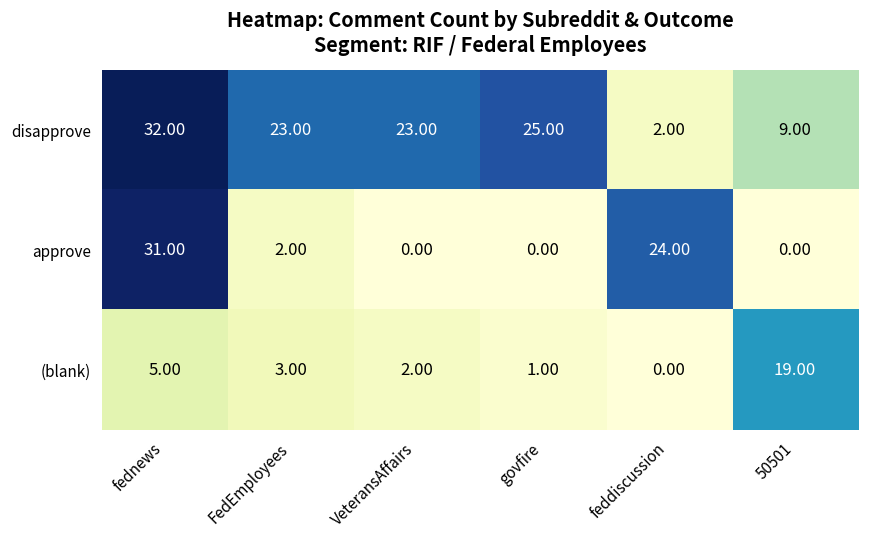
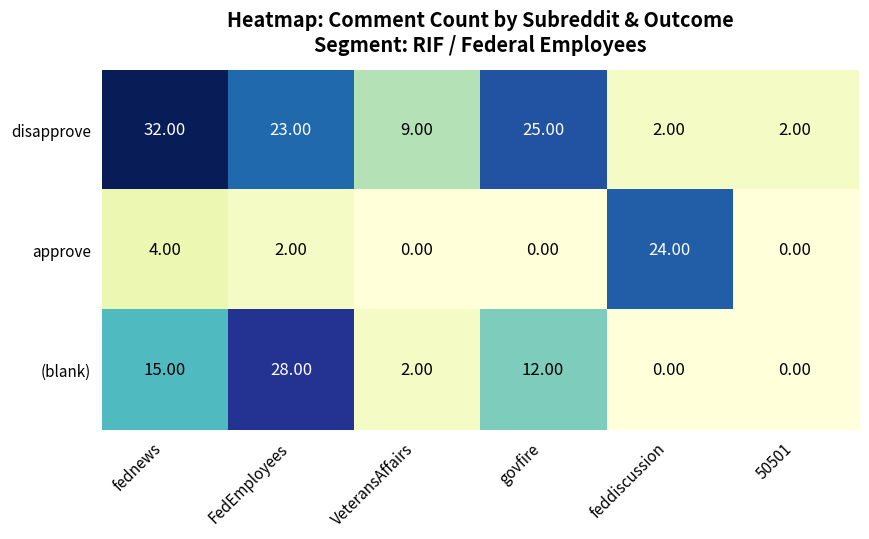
  {
    "disapprove": {
      "fednews": 32.00,
      "FedEmployees": 23.00,
-     "VeteransAffairs": 23.00,
+     "VeteransAffairs": 9.00,
      "govfire": 25.00,
      "feddiscussion": 2.00,
-     "50501": 9.00
+     "50501": 2.00
    },
    "approve": {
-     "fednews": 31.00,
+     "fednews": 4.00,
      "FedEmployees": 2.00,
      "VeteransAffairs": 0.00,
      "govfire": 0.00,
      "feddiscussion": 24.00,
      "50501": 0.00
    },
    "(blank)": {
-     "fednews": 5.00,
-     "FedEmployees": 3.00,
+     "fednews": 15.00,
+     "FedEmployees": 28.00,
      "VeteransAffairs": 2.00,
-     "govfire": 1.00,
+     "govfire": 12.00,
      "feddiscussion": 0.00,
-     "50501": 19.00
+     "50501": 0.00
    }
  }
